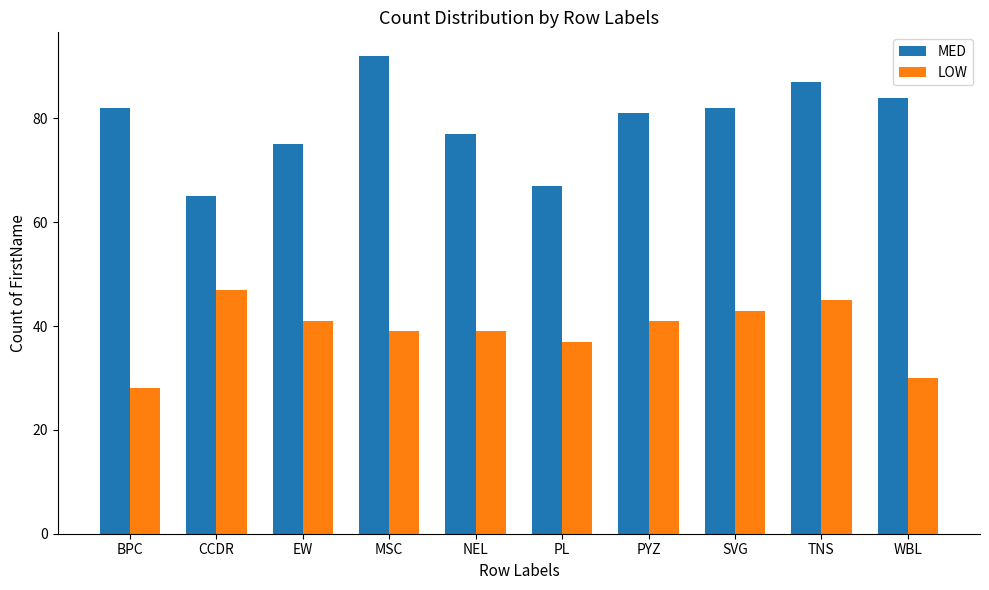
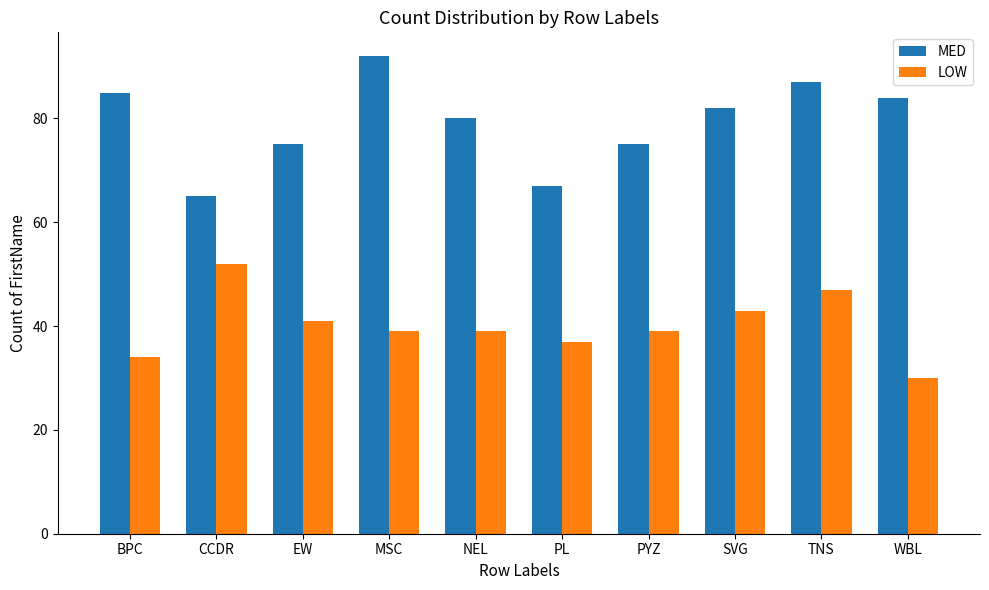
  {
    "MED": {
-     "BPC": 82,
+     "BPC": 85,
      "CCDR": 65,
      "EW": 75,
      "MSC": 92,
-     "NEL": 77,
+     "NEL": 80,
      "PL": 67,
-     "PYZ": 81,
+     "PYZ": 75,
      "SVG": 82,
      "TNS": 87,
      "WBL": 84
    },
    "LOW": {
-     "BPC": 28,
-     "CCDR": 47,
+     "BPC": 34,
+     "CCDR": 52,
      "EW": 41,
      "MSC": 39,
      "NEL": 39,
      "PL": 37,
-     "PYZ": 41,
+     "PYZ": 39,
      "SVG": 43,
-     "TNS": 45,
+     "TNS": 47,
      "WBL": 30
    }
  }
